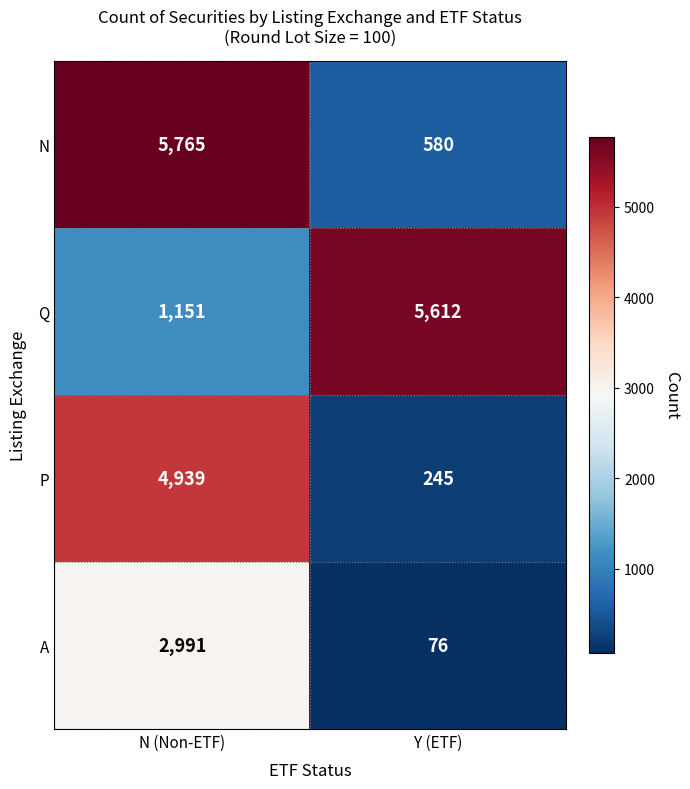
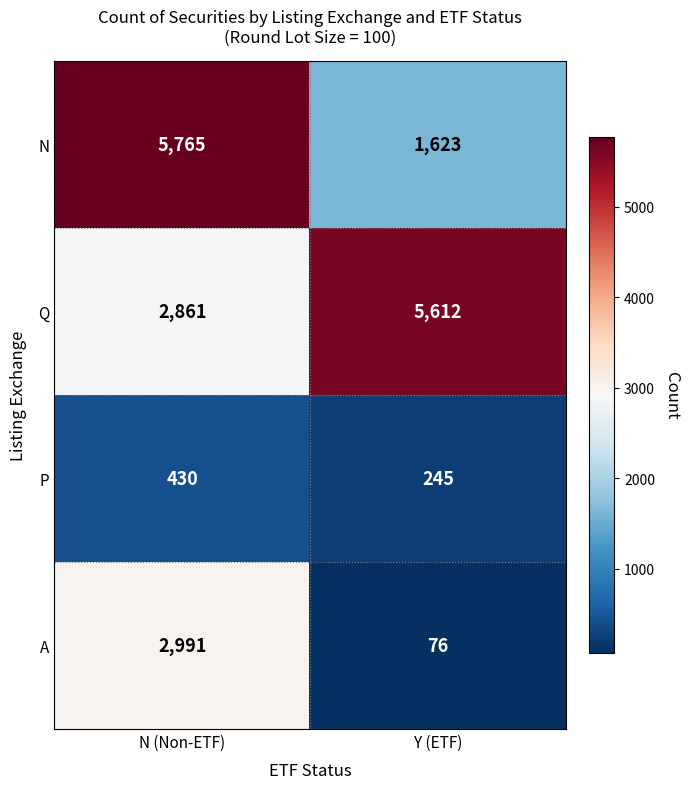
  {
    "N": {
      "N (Non-ETF)": "5,765",
-     "Y (ETF)": "580"
+     "Y (ETF)": "1,623"
    },
    "Q": {
-     "N (Non-ETF)": "1,151",
+     "N (Non-ETF)": "2,861",
      "Y (ETF)": "5,612"
    },
    "P": {
-     "N (Non-ETF)": "4,939",
+     "N (Non-ETF)": "430",
      "Y (ETF)": "245"
    },
    "A": {
      "N (Non-ETF)": "2,991",
      "Y (ETF)": "76"
    }
  }
